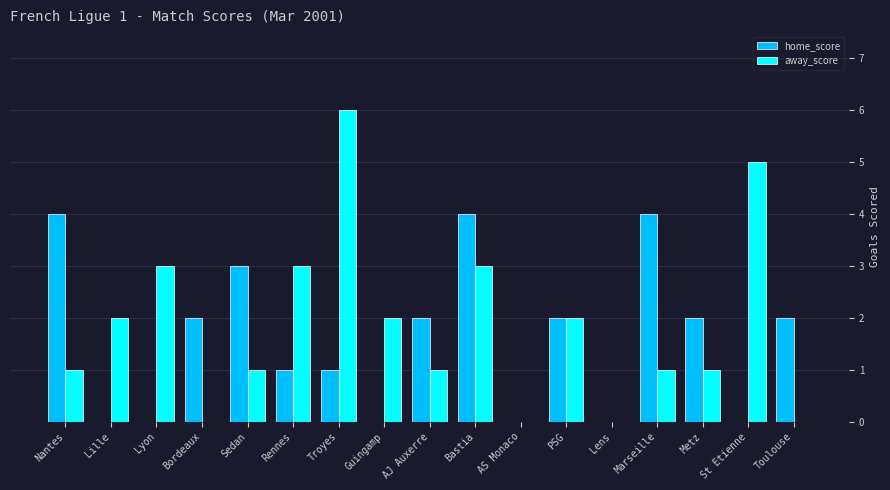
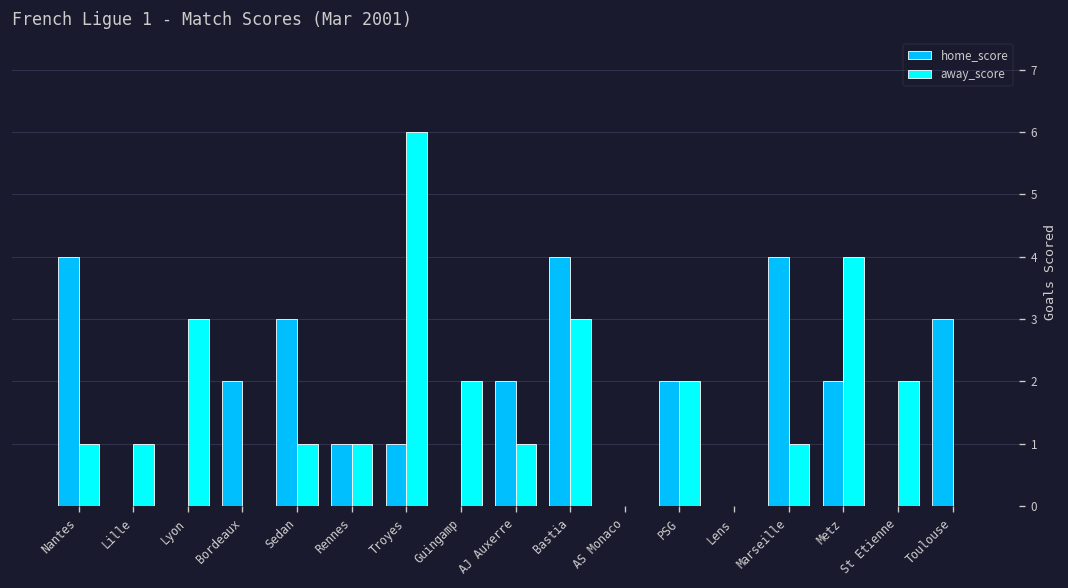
  {
    "home_score": {
      "Nantes": 4,
      "Lille": 0,
      "Lyon": 0,
      "Bordeaux": 2,
      "Sedan": 3,
      "Rennes": 1,
      "Troyes": 1,
      "Guingamp": 0,
      "AJ Auxerre": 2,
      "Bastia": 4,
      "AS Monaco": 0,
      "PSG": 2,
      "Lens": 0,
      "Marseille": 4,
      "Metz": 2,
      "St Etienne": 0,
-     "Toulouse": 2
+     "Toulouse": 3
    },
    "away_score": {
      "Nantes": 1,
-     "Lille": 2,
+     "Lille": 1,
      "Lyon": 3,
      "Bordeaux": 0,
      "Sedan": 1,
-     "Rennes": 3,
+     "Rennes": 1,
      "Troyes": 6,
      "Guingamp": 2,
      "AJ Auxerre": 1,
      "Bastia": 3,
      "AS Monaco": 0,
      "PSG": 2,
      "Lens": 0,
      "Marseille": 1,
-     "Metz": 1,
-     "St Etienne": 5,
+     "Metz": 4,
+     "St Etienne": 2,
      "Toulouse": 0
    }
  }
